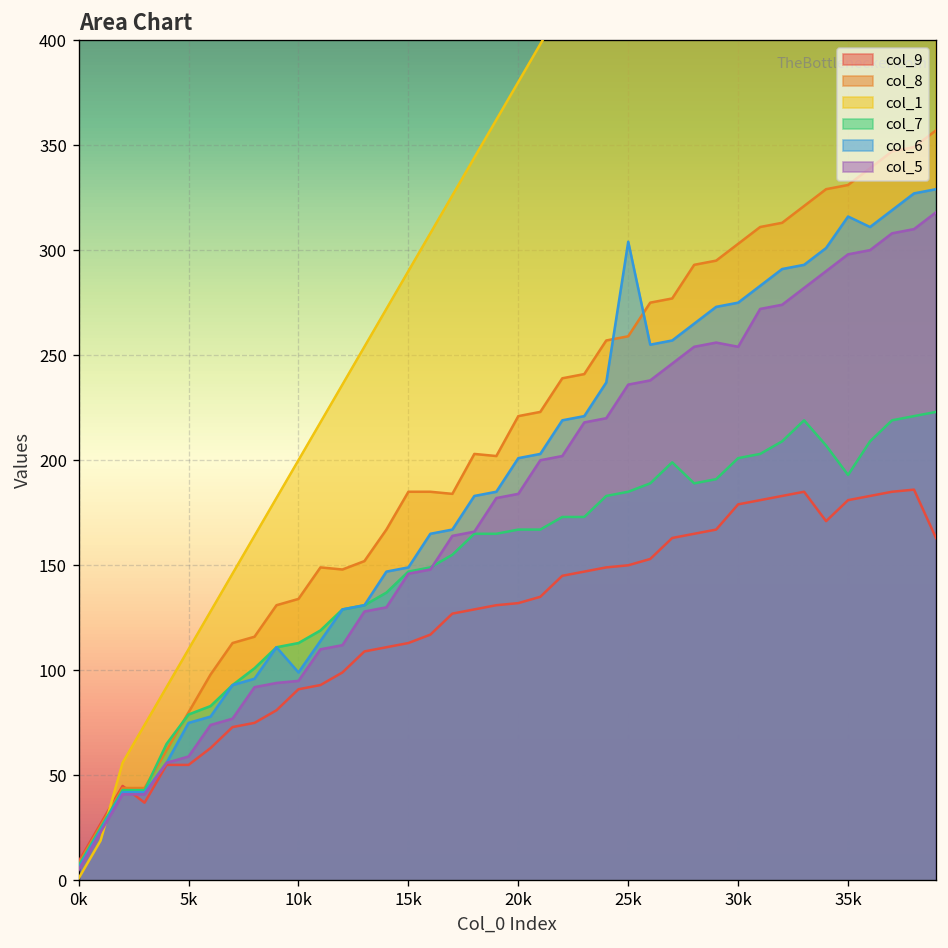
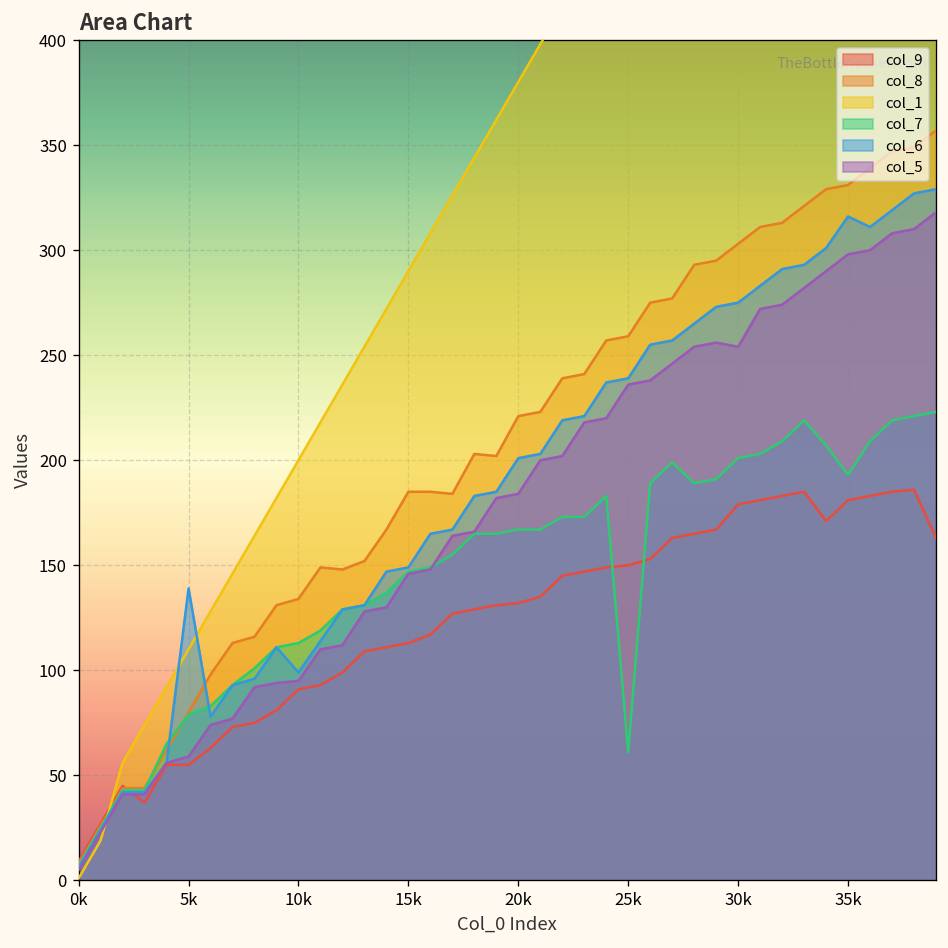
  {
    "col_7": {
      "10k": 113,
      "20k": 167,
-     "25k": 185,
+     "25k": 61,
      "30k": 201,
      "35k": 193
    },
    "col_6": {
-     "5k": 75,
+     "5k": 139,
      "10k": 99,
      "15k": 149,
      "20k": 201,
-     "25k": 304,
+     "25k": 239,
      "30k": 275,
      "35k": 316
    },
    "col_5": {
      "5k": 59,
      "10k": 95,
      "20k": 184,
      "25k": 236,
      "30k": 254,
      "35k": 298
    }
  }
